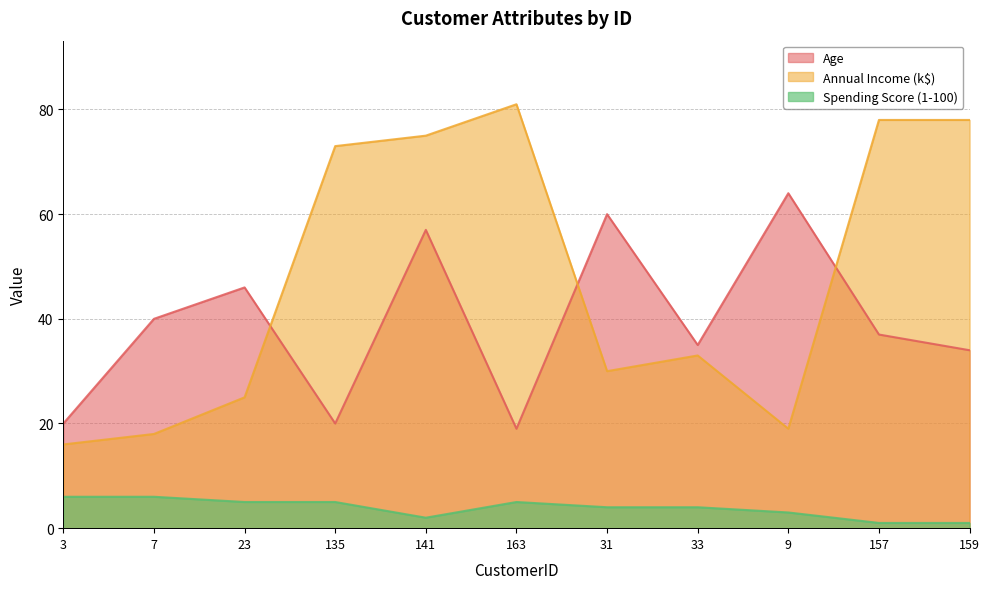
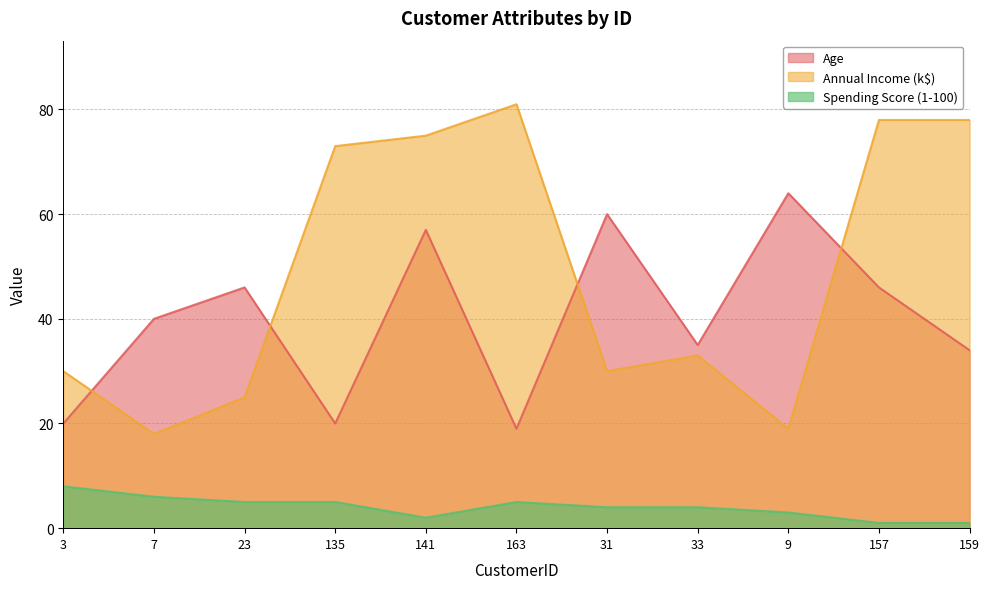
  {
    "Age": {
      "3": 20,
      "7": 40,
      "23": 46,
      "135": 20,
      "141": 57,
      "163": 19,
      "31": 60,
      "33": 35,
      "9": 64,
-     "157": 37,
+     "157": 46,
      "159": 34
    },
    "Annual Income (k$)": {
-     "3": 16,
+     "3": 30,
      "7": 18,
      "23": 25,
      "135": 73,
      "141": 75,
      "163": 81,
      "31": 30,
      "33": 33,
      "9": 19,
      "157": 78,
      "159": 78
    },
    "Spending Score (1-100)": {
-     "3": 6,
+     "3": 8,
      "7": 6,
      "23": 5,
      "135": 5,
      "141": 2,
      "163": 5,
      "31": 4,
      "33": 4,
      "9": 3,
      "157": 1,
      "159": 1
    }
  }
